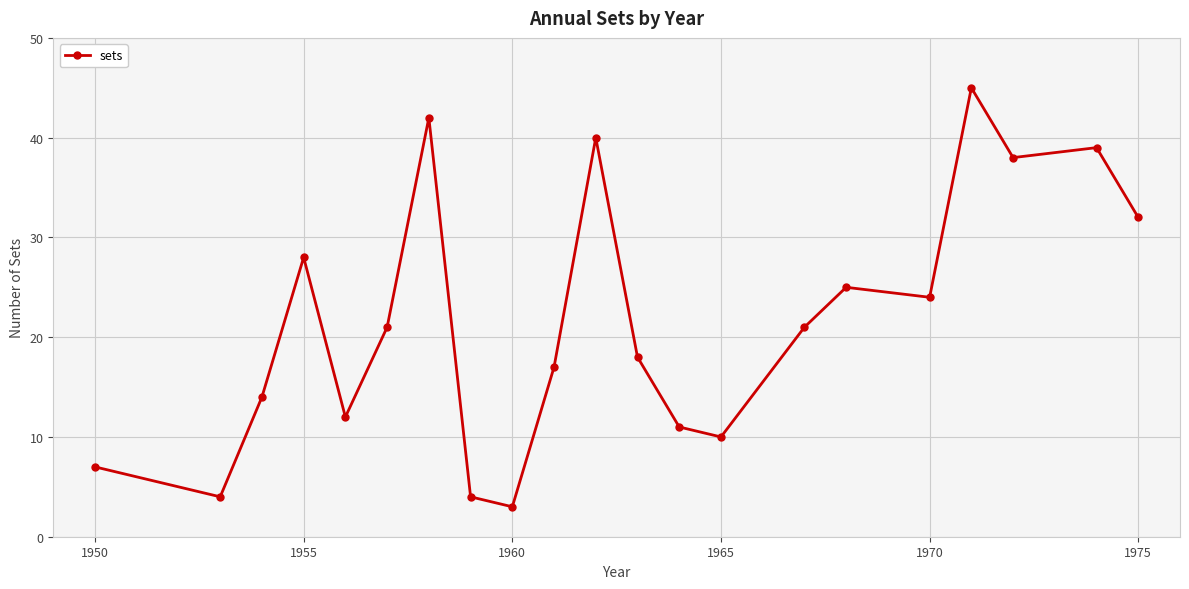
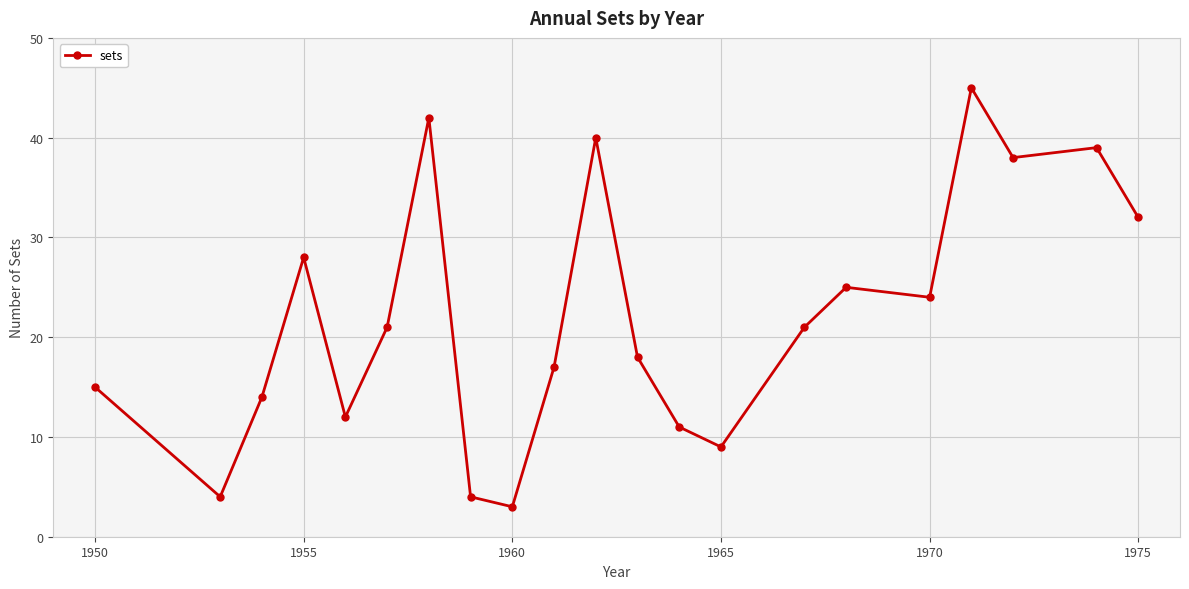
  {
-   "1950": 7,
+   "1950": 15,
    "1955": 28,
    "1960": 3,
-   "1965": 10,
+   "1965": 9,
    "1970": 24,
    "1975": 32
  }
